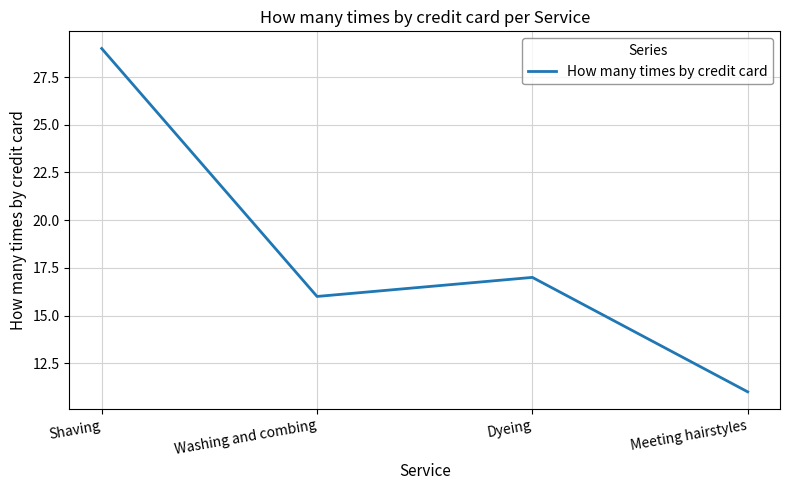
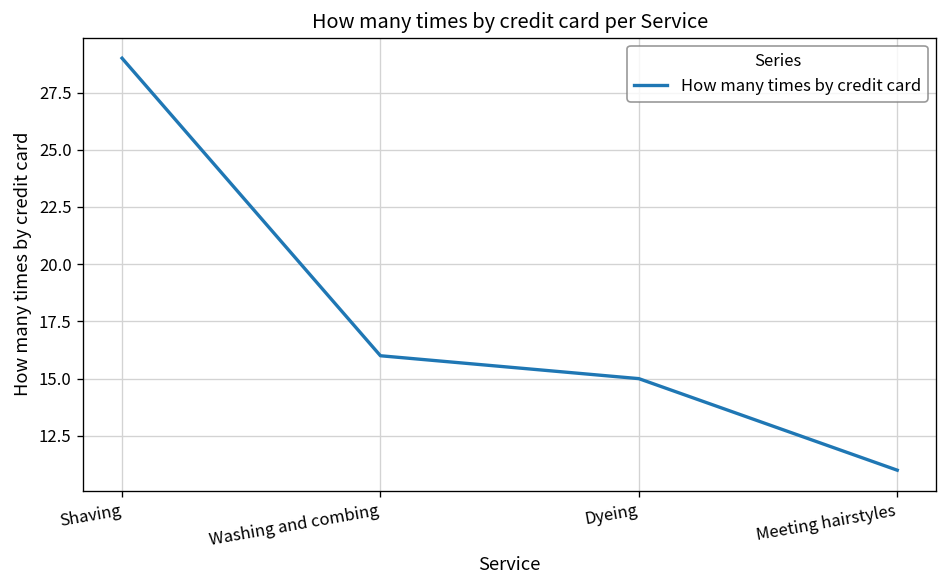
  {
    "Shaving": 29,
    "Washing and combing": 16,
-   "Dyeing": 17,
+   "Dyeing": 15,
    "Meeting hairstyles": 11
  }
